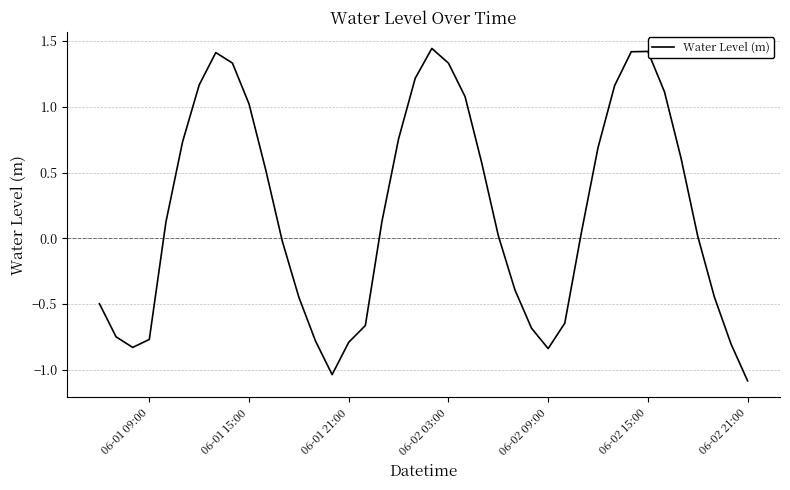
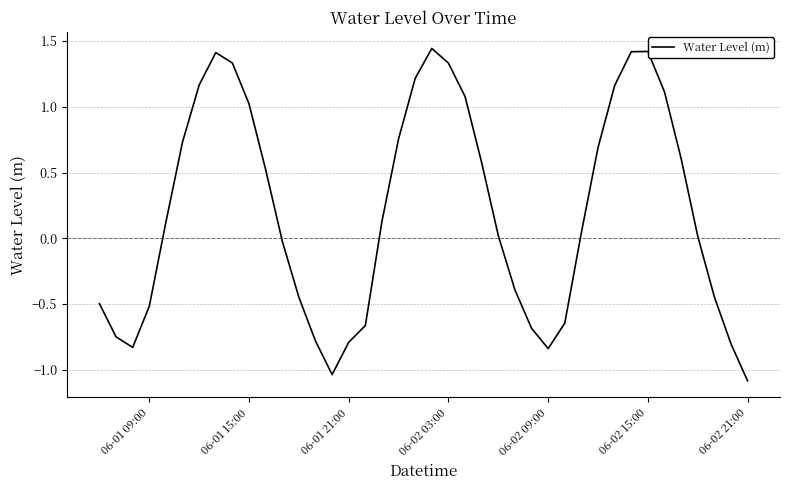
  {
-   "06-01 09:00": -0.77,
+   "06-01 09:00": -0.52,
    "06-01 15:00": 1.02,
    "06-01 21:00": -0.79,
    "06-02 03:00": 1.33,
    "06-02 09:00": -0.84,
    "06-02 21:00": -1.08
  }
